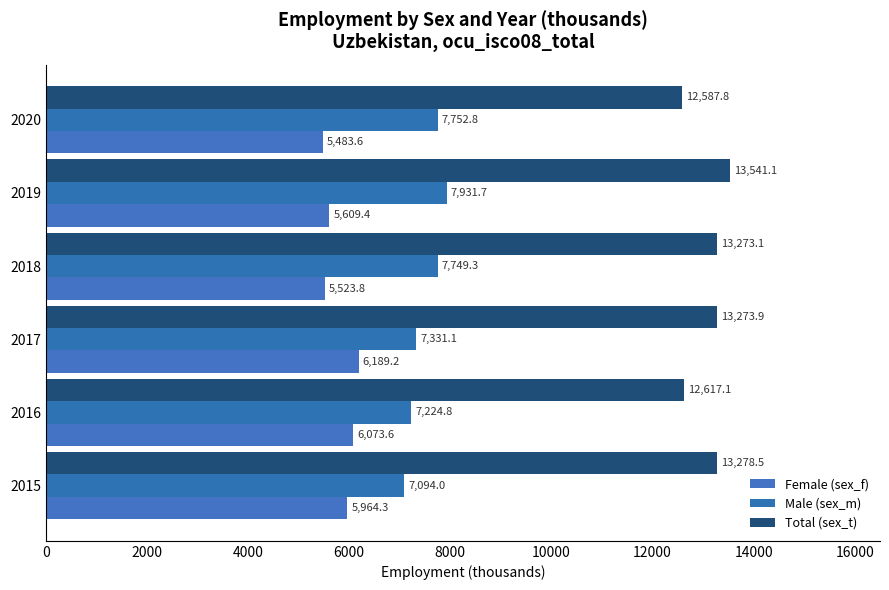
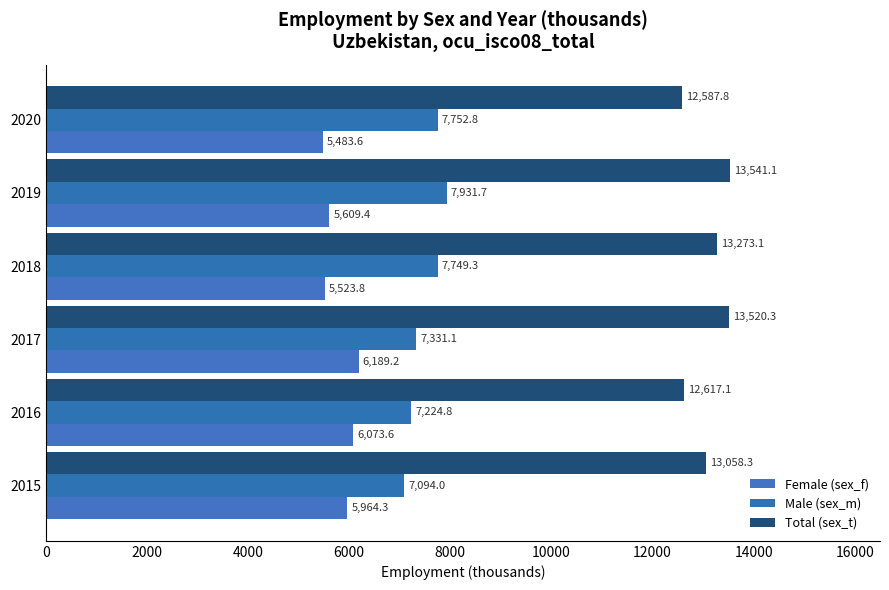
  {
    "Total (sex_t)": {
      "2020": "12,587.8",
      "2019": "13,541.1",
      "2018": "13,273.1",
-     "2017": "13,273.9",
+     "2017": "13,520.3",
      "2016": "12,617.1",
-     "2015": "13,278.5"
+     "2015": "13,058.3"
    }
  }
